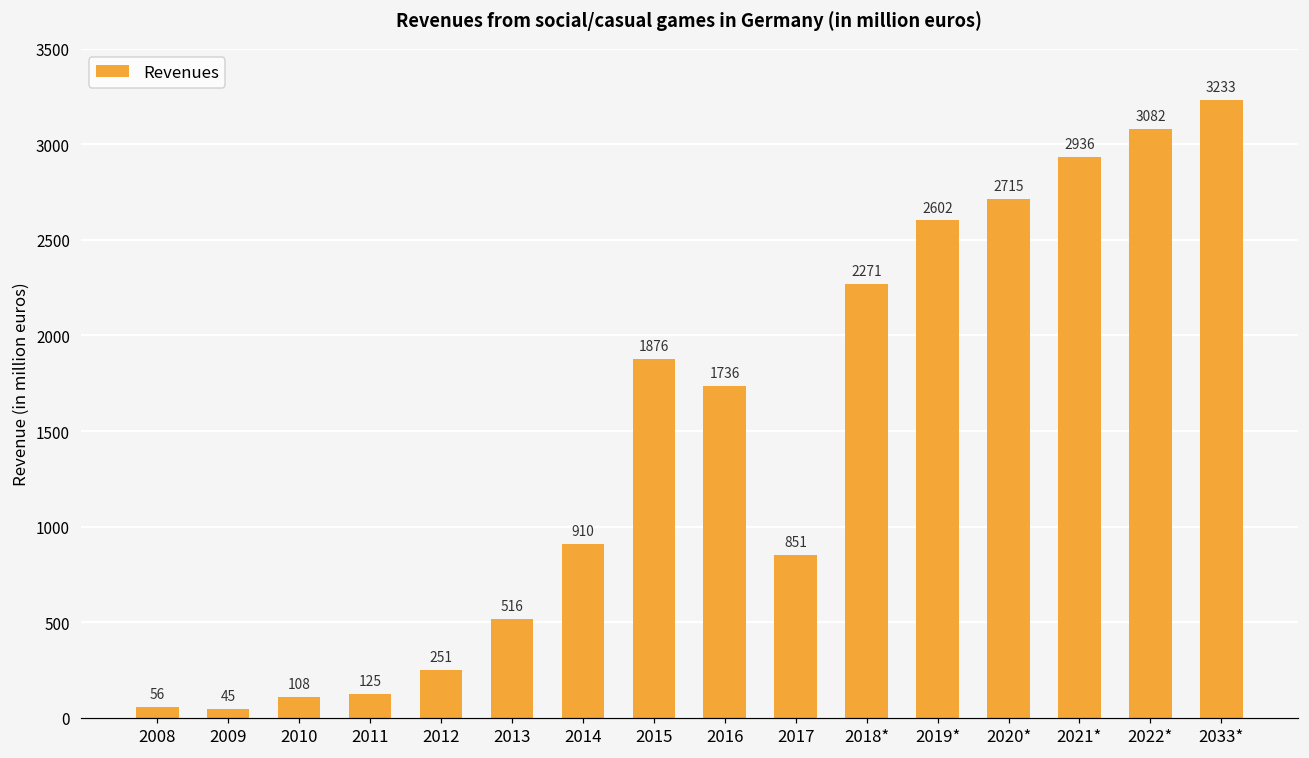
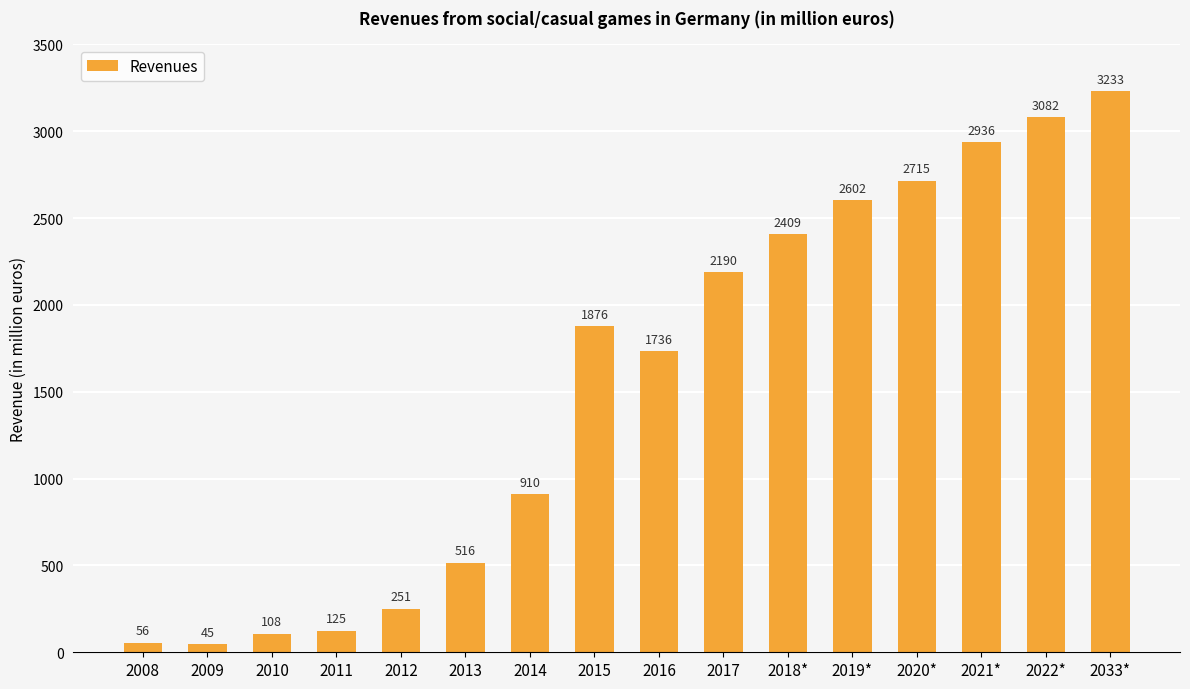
  {
    "2008": 56,
    "2009": 45,
    "2010": 108,
    "2011": 125,
    "2012": 251,
    "2013": 516,
    "2014": 910,
    "2015": 1876,
    "2016": 1736,
-   "2017": 851,
-   "2018*": 2271,
+   "2017": 2190,
+   "2018*": 2409,
    "2019*": 2602,
    "2020*": 2715,
    "2021*": 2936,
    "2022*": 3082,
    "2033*": 3233
  }
